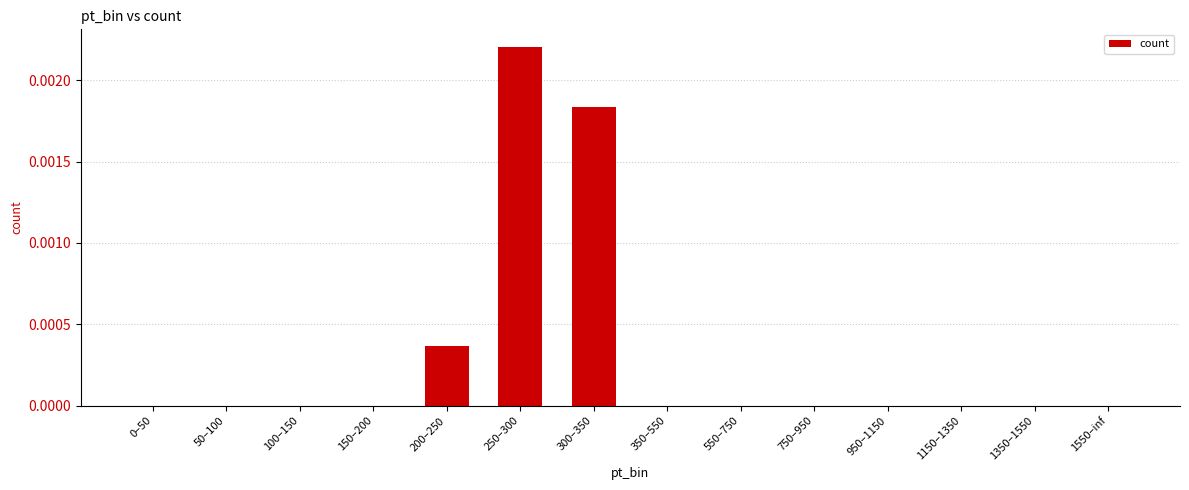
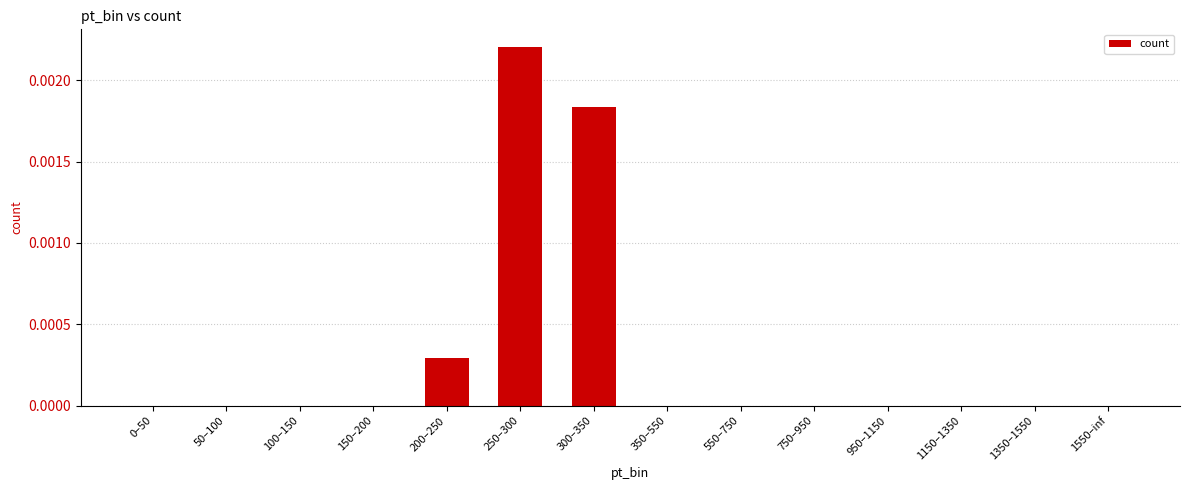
  {
    "0–50": 0.00000,
    "50–100": 0.00000,
    "100–150": 0.00000,
    "150–200": 0.00000,
-   "200–250": 0.00037,
+   "200–250": 0.00029,
    "250–300": 0.00220,
    "300–350": 0.00184,
    "350–550": 0.00000,
    "550–750": 0.00000,
    "750–950": 0.00000,
    "950–1150": 0.00000,
    "1150–1350": 0.00000,
    "1350–1550": 0.00000,
    "1550–inf": 0.00000
  }
